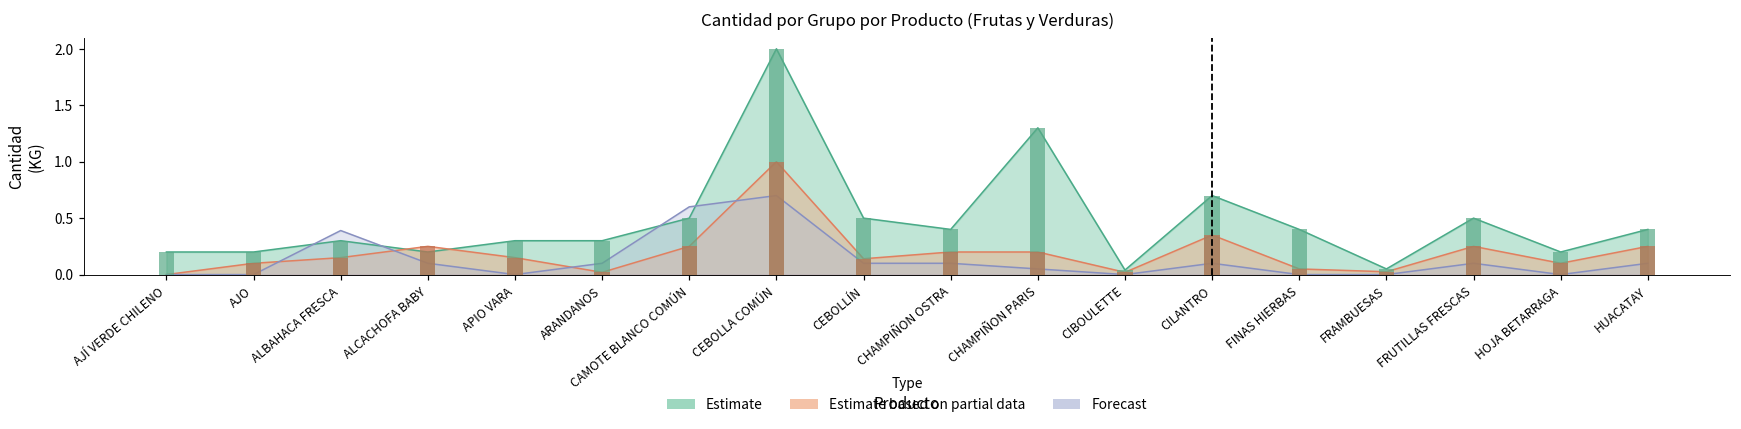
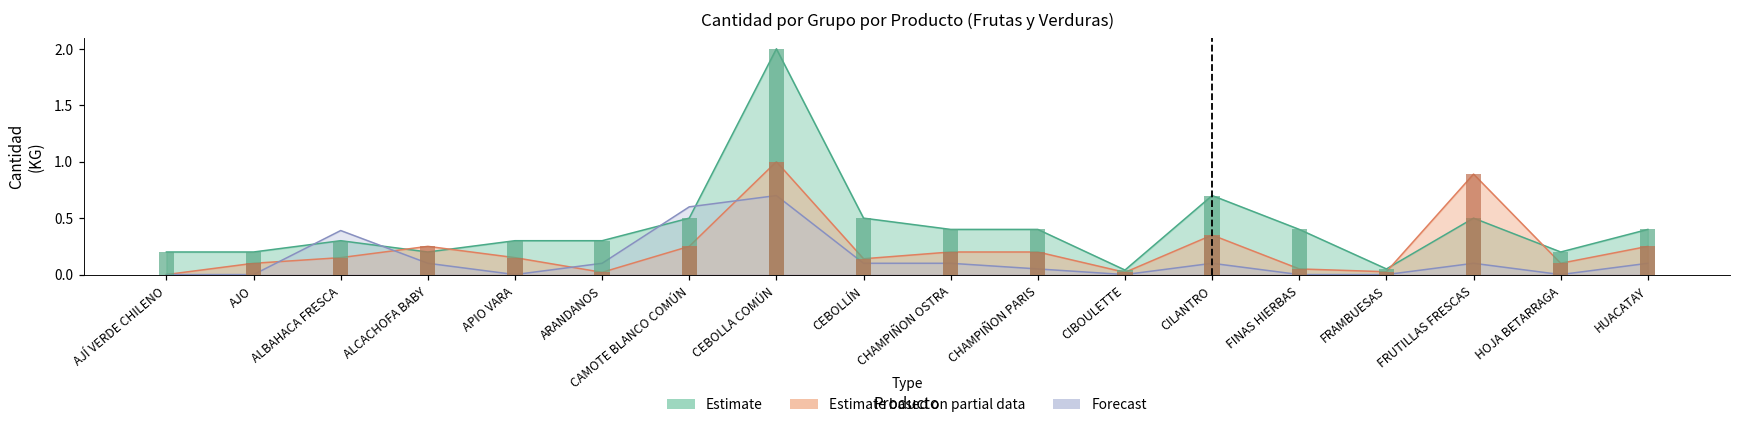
  {
    "Estimate": {
      "AJÍ VERDE CHILENO": 0.2,
      "AJO": 0.2,
      "ALBAHACA FRESCA": 0.3,
      "ALCACHOFA BABY": 0.2,
      "APIO VARA": 0.3,
      "ARANDANOS": 0.3,
      "CAMOTE BLANCO COMÚN": 0.5,
      "CEBOLLA COMÚN": 2.0,
      "CEBOLLÍN": 0.5,
      "CHAMPIÑON OSTRA": 0.4,
-     "CHAMPIÑON PARIS": 1.3,
+     "CHAMPIÑON PARIS": 0.4,
      "CIBOULETTE": 0.04,
      "CILANTRO": 0.7,
      "FINAS HIERBAS": 0.4,
      "FRAMBUESAS": 0.05,
      "FRUTILLAS FRESCAS": 0.5,
      "HOJA BETARRAGA": 0.2,
      "HUACATAY": 0.4
    },
    "Estimate based on partial data": {
      "AJÍ VERDE CHILENO": 0.00,
      "AJO": 0.10,
      "ALBAHACA FRESCA": 0.15,
      "ALCACHOFA BABY": 0.25,
      "APIO VARA": 0.15,
      "ARANDANOS": 0.02,
      "CAMOTE BLANCO COMÚN": 0.25,
      "CEBOLLA COMÚN": 1.00,
      "CEBOLLÍN": 0.14,
      "CHAMPIÑON OSTRA": 0.20,
      "CHAMPIÑON PARIS": 0.20,
      "CILANTRO": 0.35,
      "FINAS HIERBAS": 0.05,
-     "FRUTILLAS FRESCAS": 0.25,
+     "FRUTILLAS FRESCAS": 0.89,
      "HOJA BETARRAGA": 0.10,
      "HUACATAY": 0.25
    },
    "Forecast": {
      "AJO": 0.00,
      "ALBAHACA FRESCA": 0.39,
      "ALCACHOFA BABY": 0.10,
      "APIO VARA": 0.00,
      "ARANDANOS": 0.10,
      "CAMOTE BLANCO COMÚN": 0.60,
      "CEBOLLA COMÚN": 0.70,
      "CEBOLLÍN": 0.10,
      "CHAMPIÑON OSTRA": 0.10,
      "CHAMPIÑON PARIS": 0.05,
      "CILANTRO": 0.10,
      "FINAS HIERBAS": 0.00,
      "FRUTILLAS FRESCAS": 0.10,
      "HOJA BETARRAGA": 0.00,
      "HUACATAY": 0.10
    }
  }
